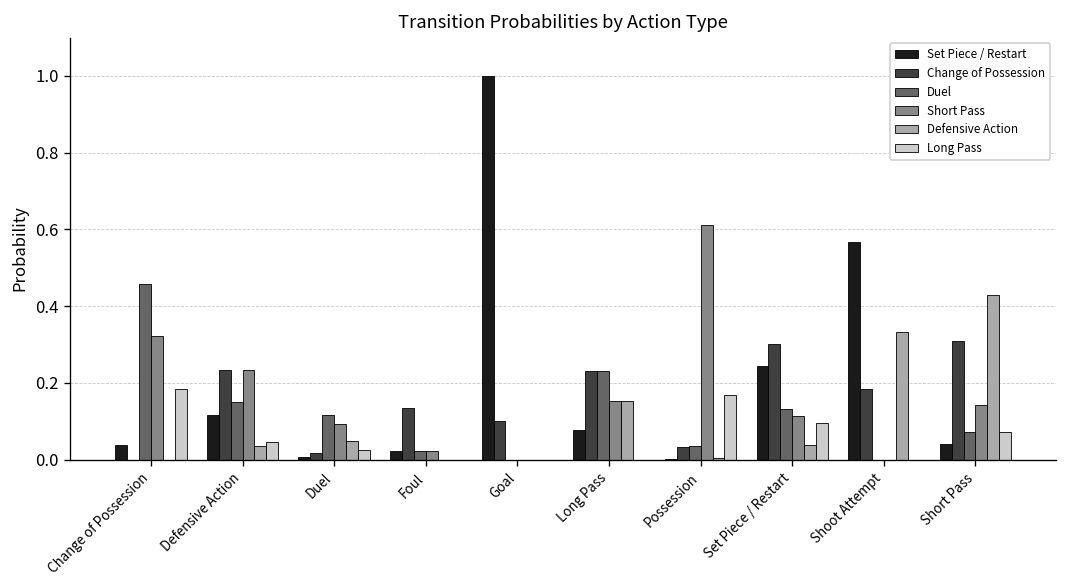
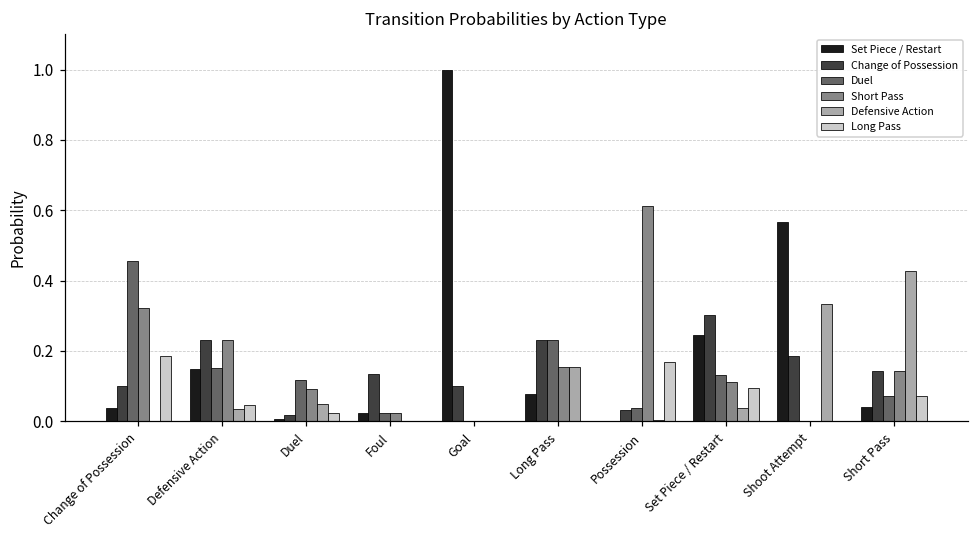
  {
    "Set Piece / Restart": {
      "Change of Possession": 0.04,
-     "Defensive Action": 0.12,
+     "Defensive Action": 0.15,
      "Foul": 0.02,
      "Goal": 1.00,
      "Long Pass": 0.08,
      "Set Piece / Restart": 0.25,
      "Shoot Attempt": 0.57,
      "Short Pass": 0.04
    },
    "Change of Possession": {
-     "Change of Possession": 0.0,
+     "Change of Possession": 0.1,
      "Defensive Action": 0.23,
      "Duel": 0.02,
      "Foul": 0.13,
      "Goal": 0.10,
      "Long Pass": 0.23,
      "Possession": 0.03,
      "Set Piece / Restart": 0.30,
      "Shoot Attempt": 0.18,
-     "Short Pass": 0.31
+     "Short Pass": 0.14
    }
  }
